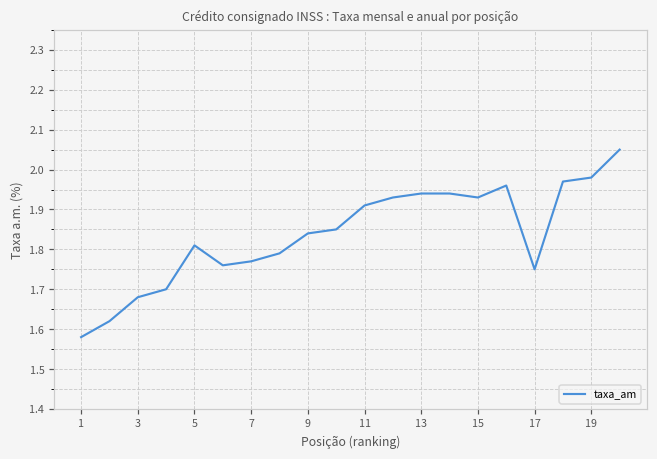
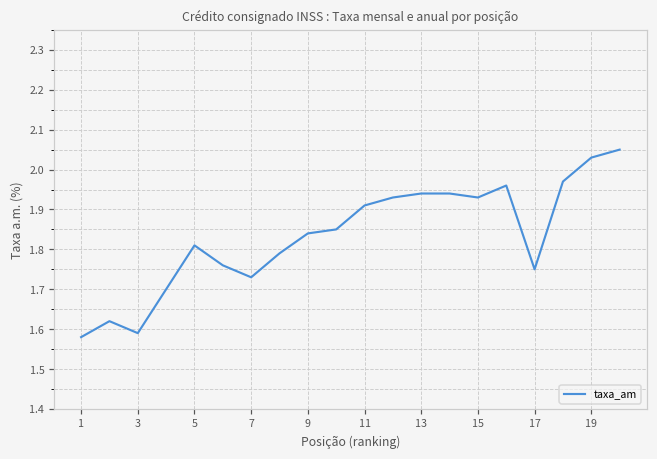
  {
    "1": 1.58,
-   "3": 1.68,
+   "3": 1.59,
    "5": 1.81,
-   "7": 1.77,
+   "7": 1.73,
    "9": 1.84,
    "11": 1.91,
    "13": 1.94,
    "15": 1.93,
    "17": 1.75,
-   "19": 1.98
+   "19": 2.03
  }
